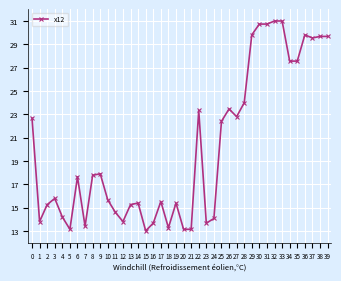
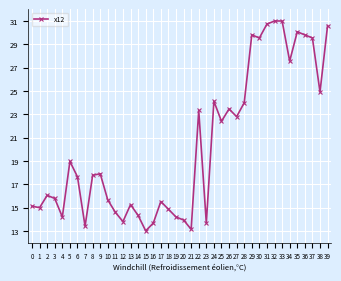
  {
-   "0": 22.7,
-   "1": 13.8,
-   "2": 15.3,
+   "0": 15.1,
+   "1": 15.0,
+   "2": 16.0,
    "3": 15.8,
    "4": 14.2,
-   "5": 13.1,
+   "5": 19.0,
    "6": 17.6,
    "7": 13.4,
    "8": 17.8,
    "9": 17.9,
    "10": 15.6,
    "11": 14.6,
    "12": 13.8,
    "13": 15.3,
-   "14": 15.4,
+   "14": 14.3,
    "15": 13.0,
    "16": 13.7,
    "17": 15.5,
-   "18": 13.3,
-   "19": 15.4,
-   "20": 13.1,
+   "18": 14.9,
+   "19": 14.2,
+   "20": 13.9,
    "21": 13.1,
    "22": 23.3,
    "23": 13.7,
-   "24": 14.1,
+   "24": 24.1,
    "25": 22.4,
    "26": 23.5,
    "27": 22.8,
    "28": 24.0,
    "29": 29.8,
-   "30": 30.7,
+   "30": 29.5,
    "31": 30.7,
    "32": 31.0,
    "33": 31.0,
    "34": 27.6,
-   "35": 27.6,
+   "35": 30.1,
    "36": 29.8,
    "37": 29.5,
-   "38": 29.7,
-   "39": 29.7
+   "38": 24.9,
+   "39": 30.6
  }
